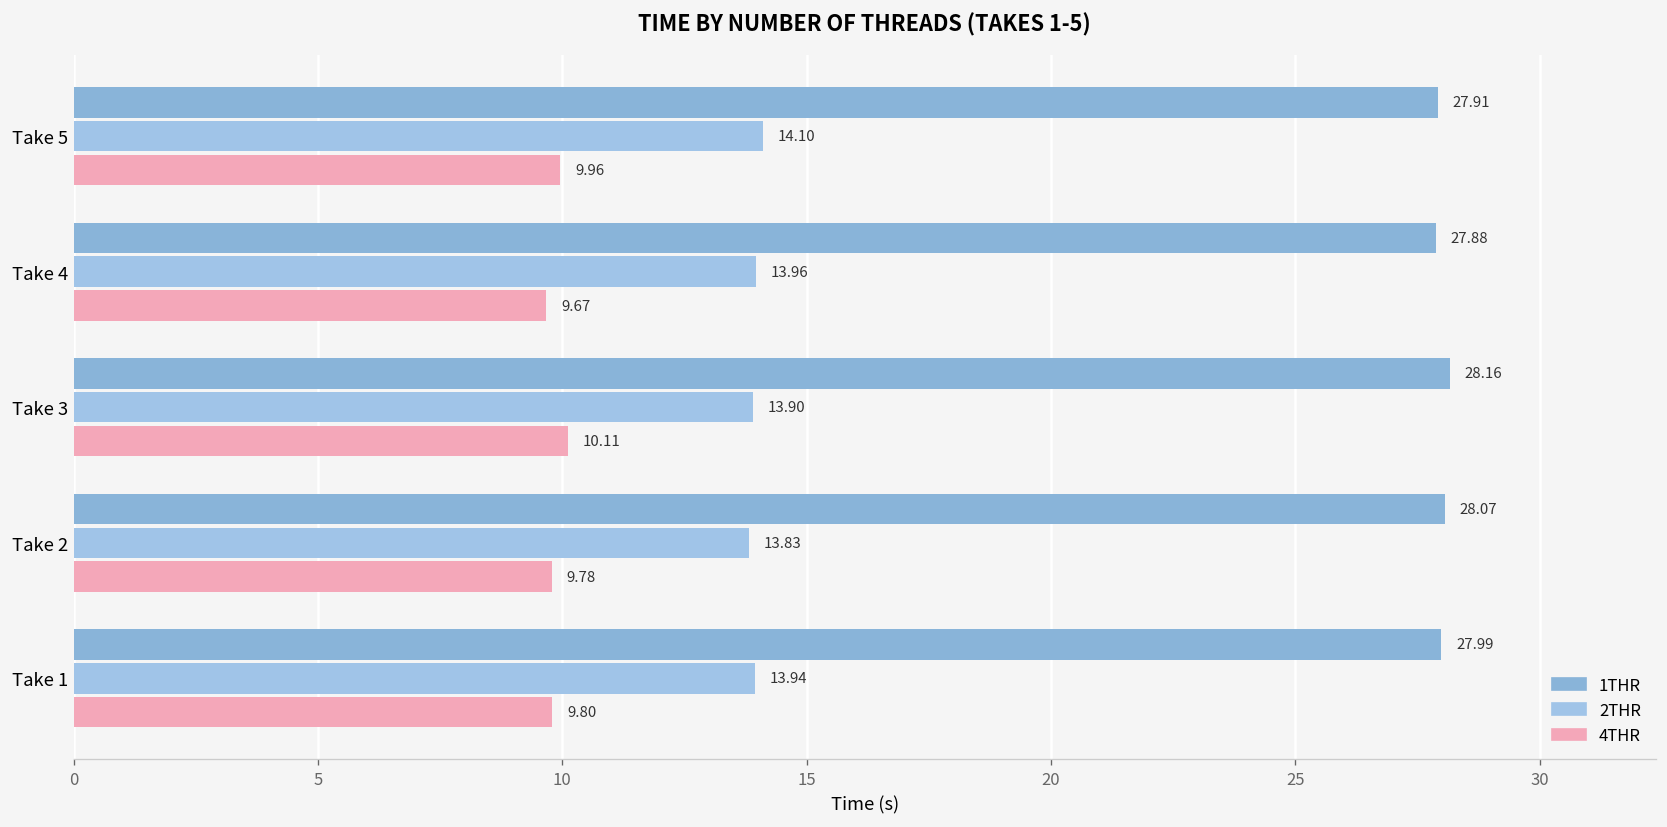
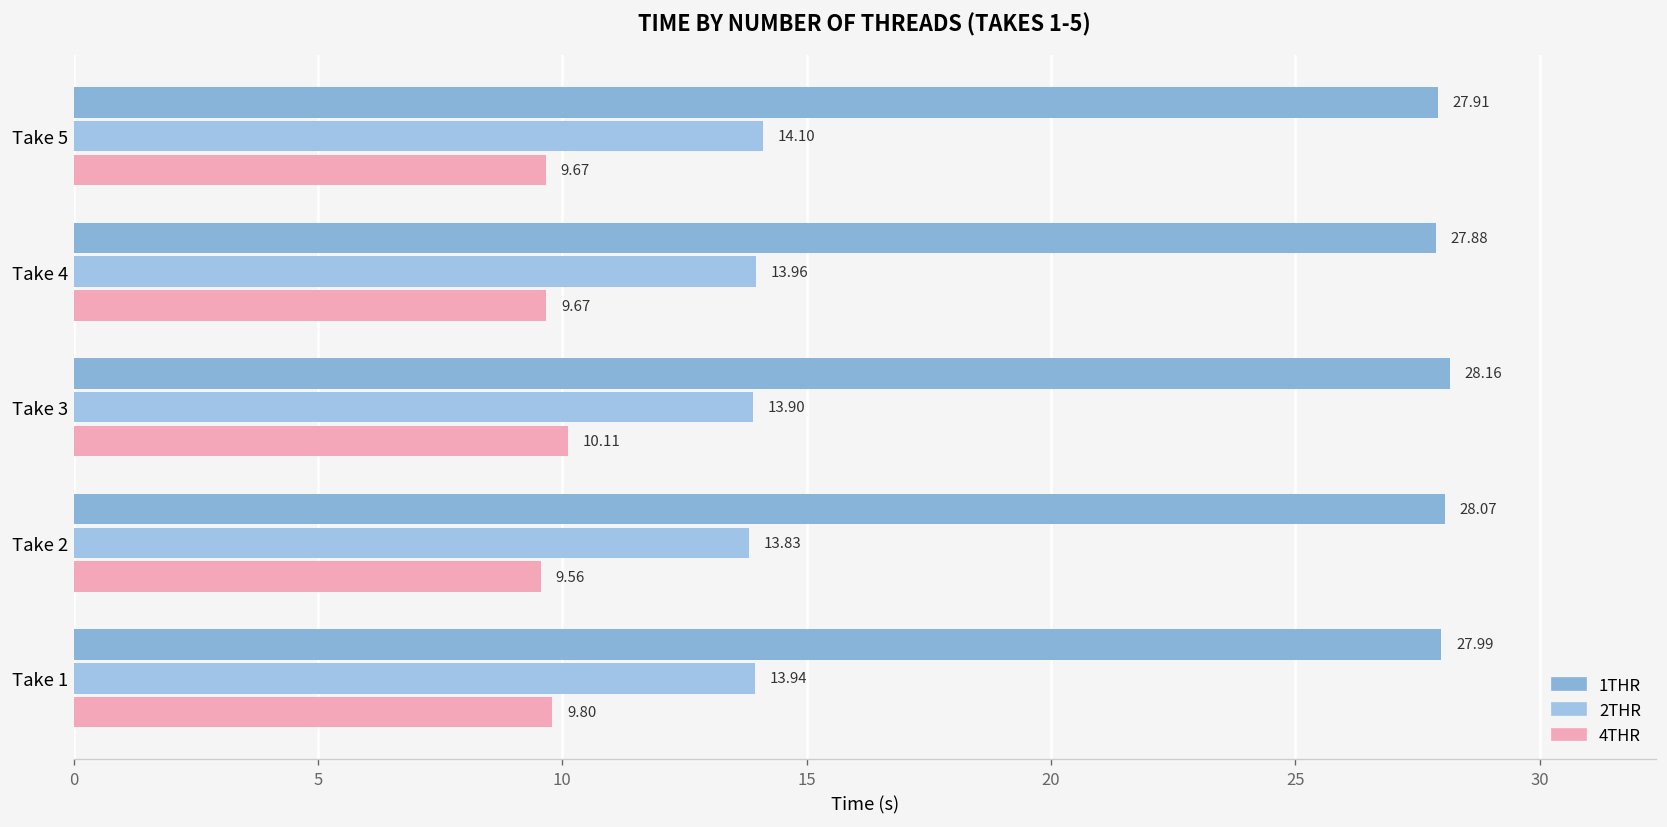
  {
    "4THR": {
-     "Take 5": 9.96,
+     "Take 5": 9.67,
      "Take 4": 9.67,
      "Take 3": 10.11,
-     "Take 2": 9.78,
+     "Take 2": 9.56,
      "Take 1": 9.80
    }
  }
